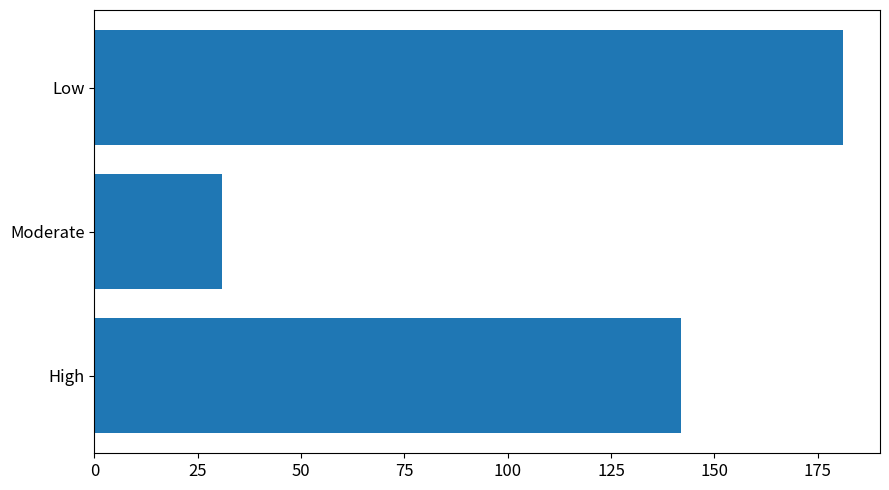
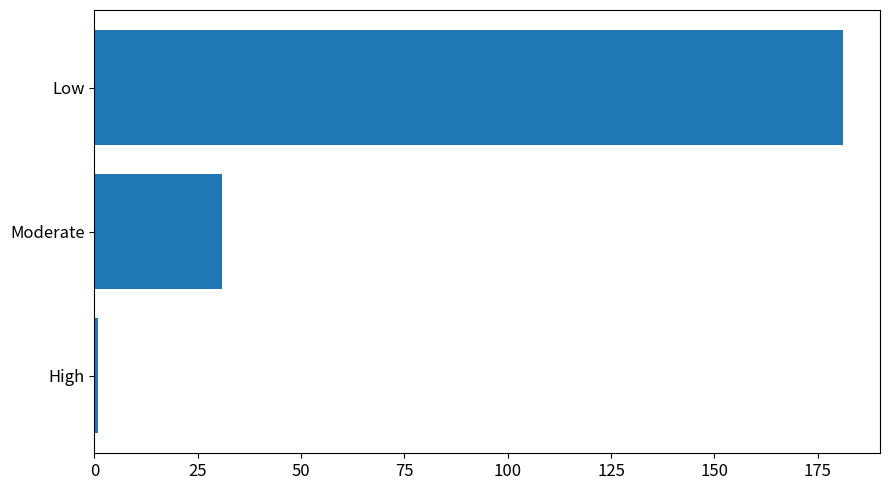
  {
    "Low": 181,
    "Moderate": 31,
-   "High": 142
+   "High": 1
  }
